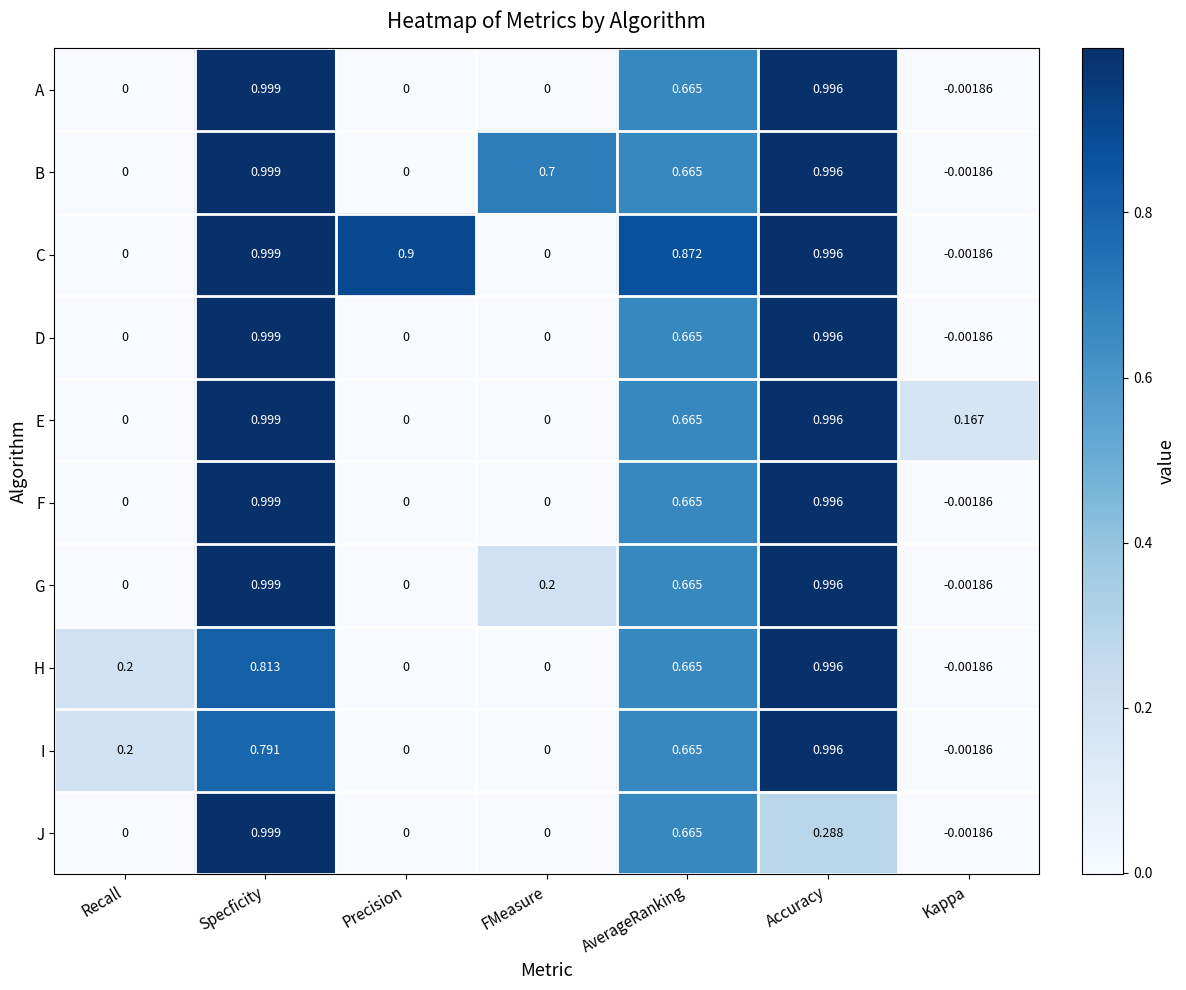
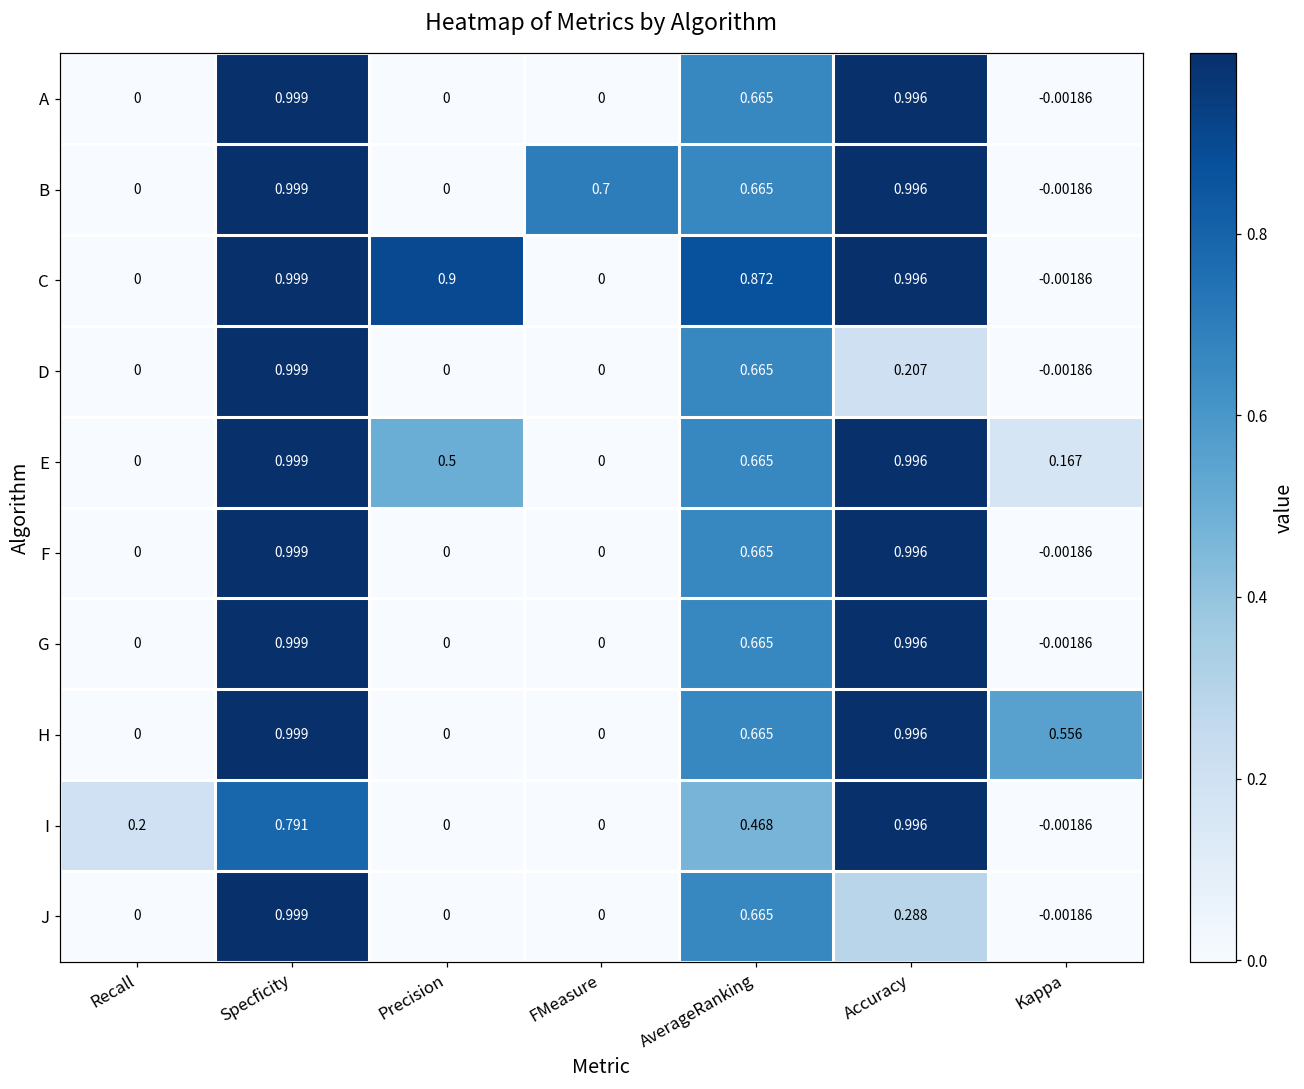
  {
    "A": {
      "Recall": 0,
      "Specficity": 0.999,
      "Precision": 0,
      "FMeasure": 0,
      "AverageRanking": 0.665,
      "Accuracy": 0.996,
      "Kappa": -0.00186
    },
    "B": {
      "Recall": 0,
      "Specficity": 0.999,
      "Precision": 0,
      "FMeasure": 0.7,
      "AverageRanking": 0.665,
      "Accuracy": 0.996,
      "Kappa": -0.00186
    },
    "C": {
      "Recall": 0,
      "Specficity": 0.999,
      "Precision": 0.9,
      "FMeasure": 0,
      "AverageRanking": 0.872,
      "Accuracy": 0.996,
      "Kappa": -0.00186
    },
    "D": {
      "Recall": 0,
      "Specficity": 0.999,
      "Precision": 0,
      "FMeasure": 0,
      "AverageRanking": 0.665,
-     "Accuracy": 0.996,
+     "Accuracy": 0.207,
      "Kappa": -0.00186
    },
    "E": {
      "Recall": 0,
      "Specficity": 0.999,
-     "Precision": 0,
+     "Precision": 0.5,
      "FMeasure": 0,
      "AverageRanking": 0.665,
      "Accuracy": 0.996,
      "Kappa": 0.167
    },
    "F": {
      "Recall": 0,
      "Specficity": 0.999,
      "Precision": 0,
      "FMeasure": 0,
      "AverageRanking": 0.665,
      "Accuracy": 0.996,
      "Kappa": -0.00186
    },
    "G": {
      "Recall": 0,
      "Specficity": 0.999,
      "Precision": 0,
-     "FMeasure": 0.2,
+     "FMeasure": 0,
      "AverageRanking": 0.665,
      "Accuracy": 0.996,
      "Kappa": -0.00186
    },
    "H": {
-     "Recall": 0.2,
-     "Specficity": 0.813,
+     "Recall": 0,
+     "Specficity": 0.999,
      "Precision": 0,
      "FMeasure": 0,
      "AverageRanking": 0.665,
      "Accuracy": 0.996,
-     "Kappa": -0.00186
+     "Kappa": 0.556
    },
    "I": {
      "Recall": 0.2,
      "Specficity": 0.791,
      "Precision": 0,
      "FMeasure": 0,
-     "AverageRanking": 0.665,
+     "AverageRanking": 0.468,
      "Accuracy": 0.996,
      "Kappa": -0.00186
    },
    "J": {
      "Recall": 0,
      "Specficity": 0.999,
      "Precision": 0,
      "FMeasure": 0,
      "AverageRanking": 0.665,
      "Accuracy": 0.288,
      "Kappa": -0.00186
    }
  }
